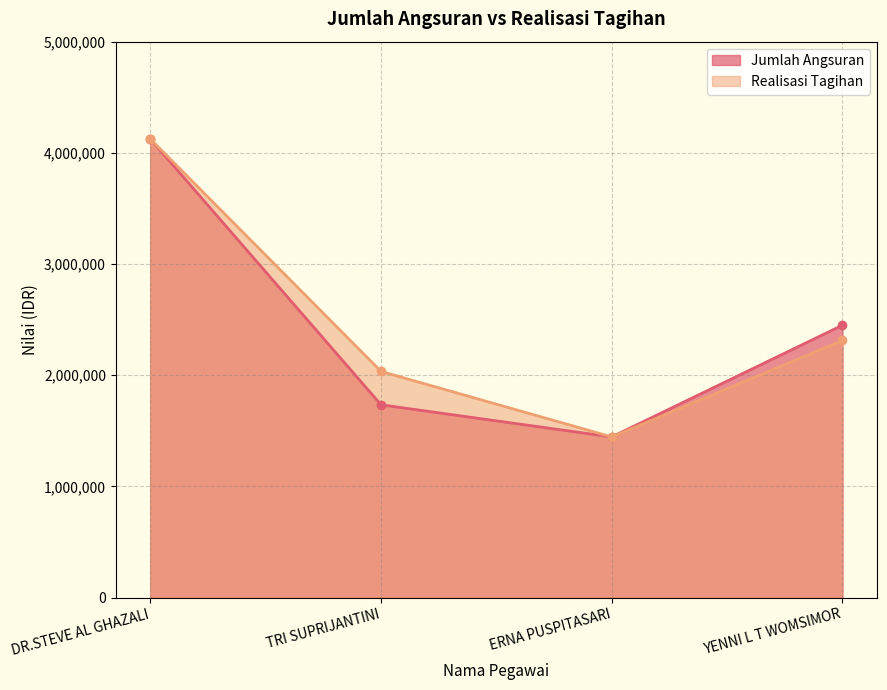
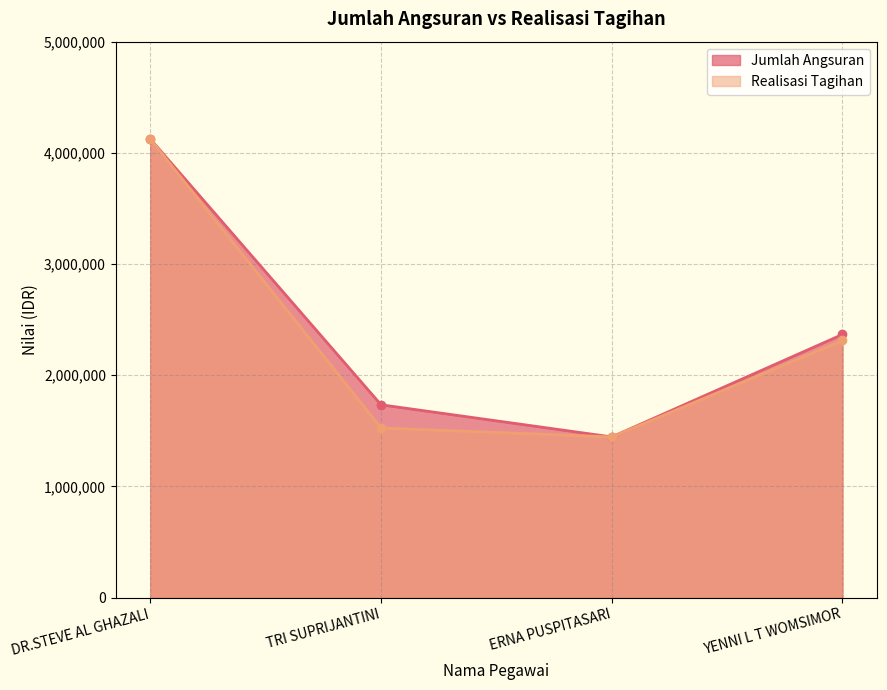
  {
    "Jumlah Angsuran": {
      "TRI SUPRIJANTINI": "1,730,000",
-     "YENNI L T WOMSIMOR": "2,450,000"
+     "YENNI L T WOMSIMOR": "2,370,000"
    },
    "Realisasi Tagihan": {
-     "TRI SUPRIJANTINI": "2,030,000",
+     "TRI SUPRIJANTINI": "1,530,000",
      "YENNI L T WOMSIMOR": "2,310,000"
    }
  }
